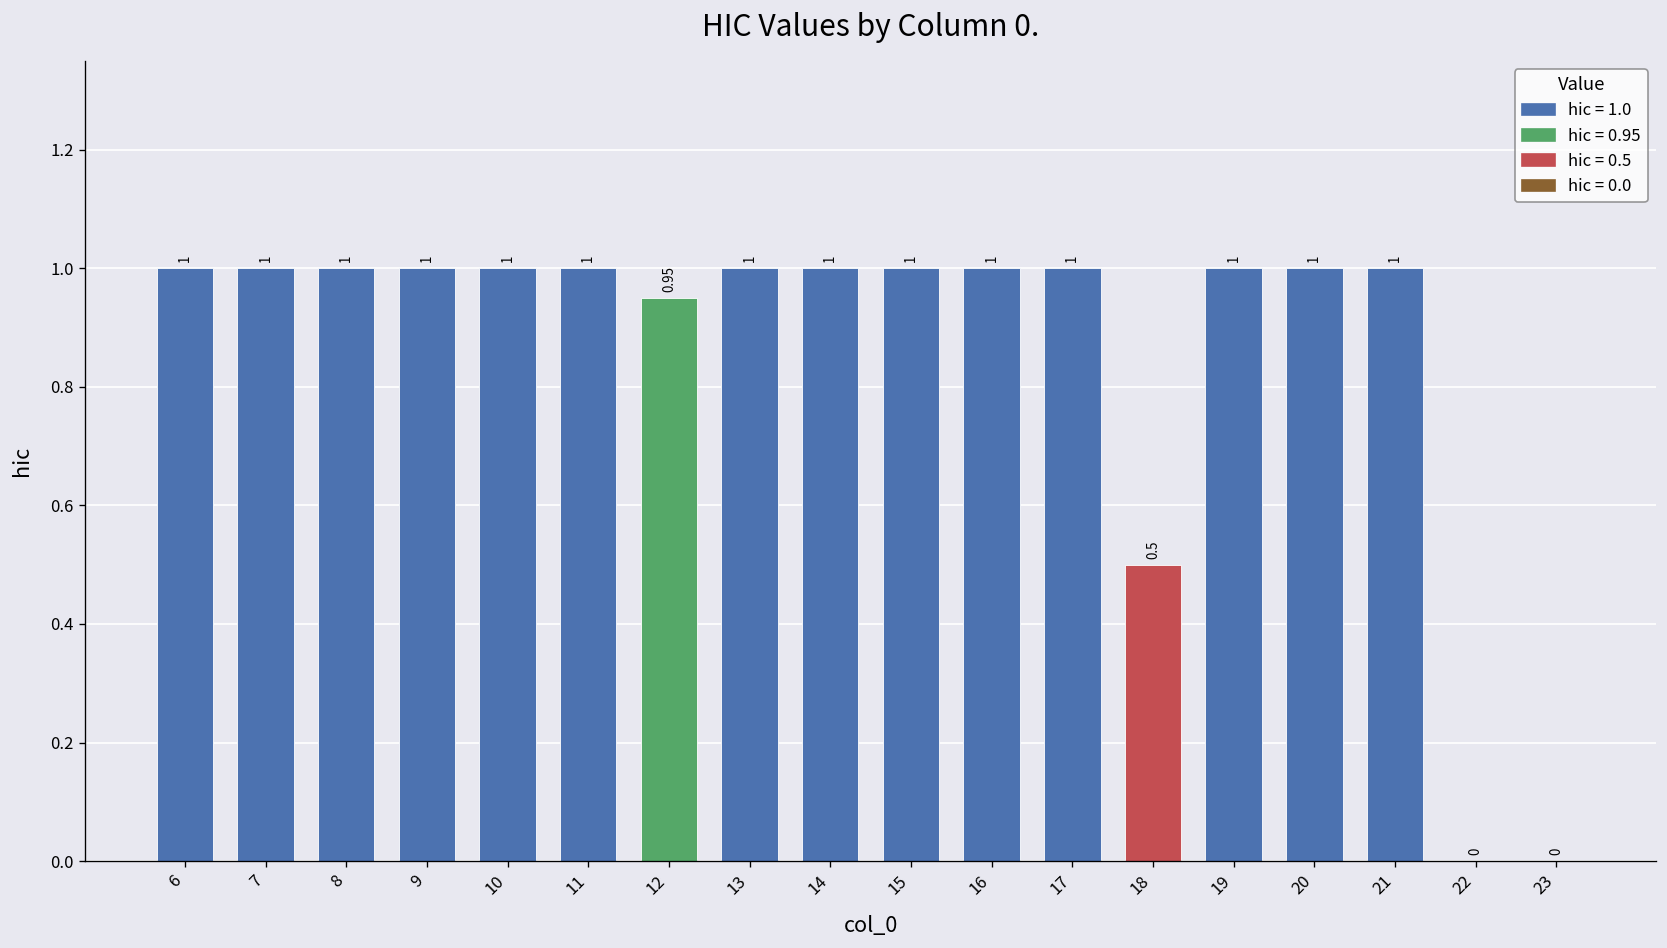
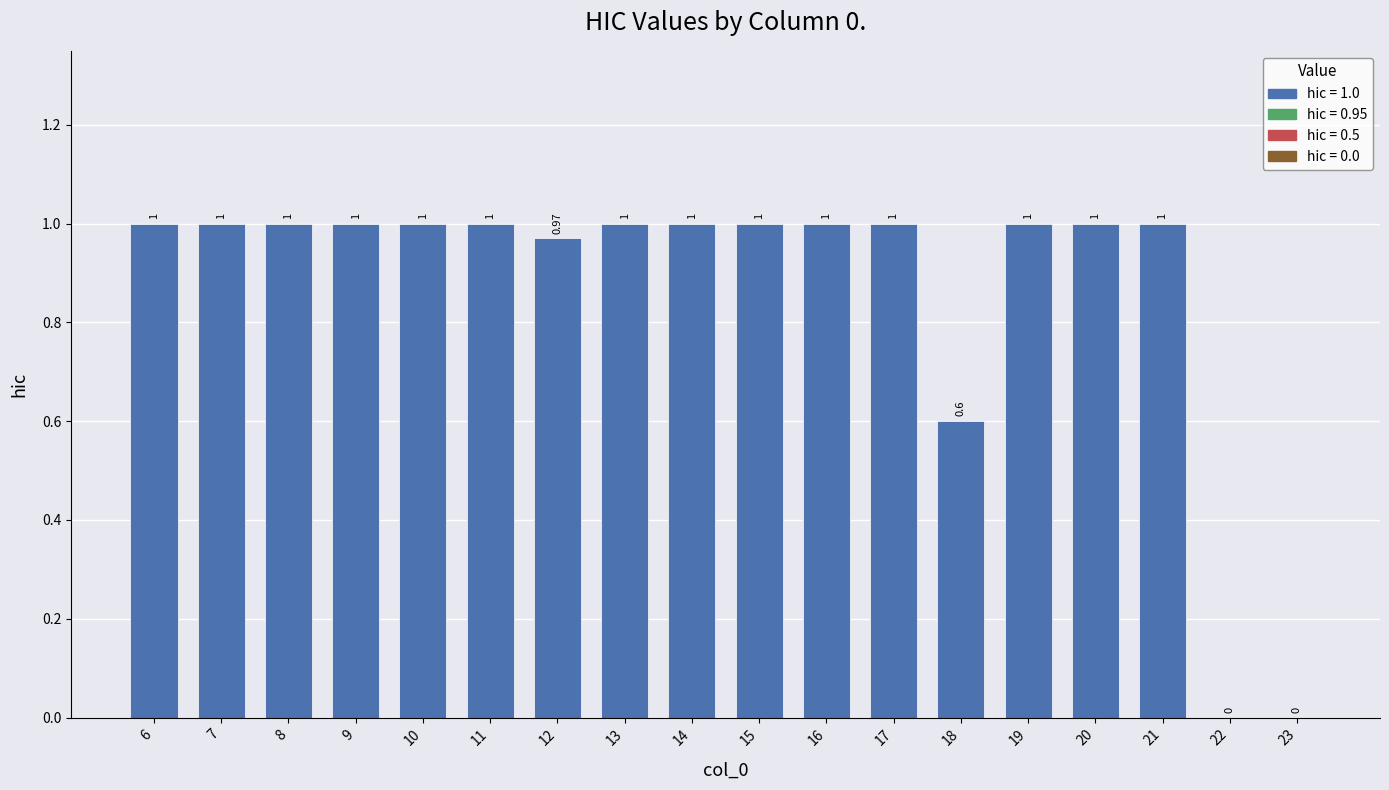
  {
    "6": 1,
    "7": 1,
    "8": 1,
    "9": 1,
    "10": 1,
    "11": 1,
-   "12": 0.95,
+   "12": 0.97,
    "13": 1,
    "14": 1,
    "15": 1,
    "16": 1,
    "17": 1,
-   "18": 0.5,
+   "18": 0.6,
    "19": 1,
    "20": 1,
    "21": 1,
    "22": 0,
    "23": 0
  }
